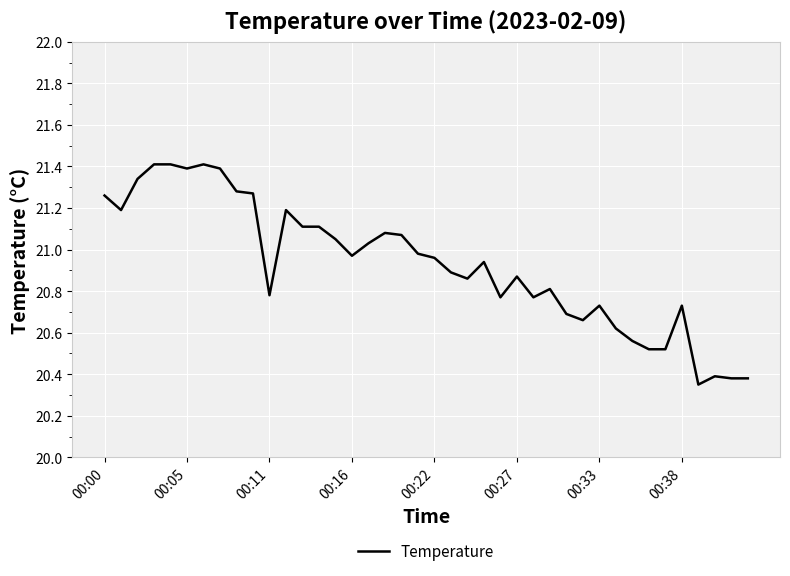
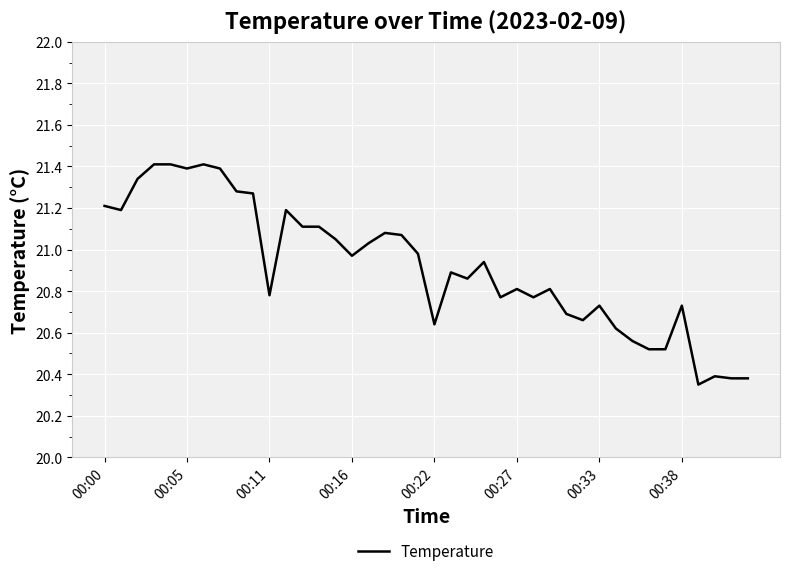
  {
-   "00:00": 21.26,
+   "00:00": 21.21,
    "00:05": 21.39,
    "00:11": 20.78,
    "00:16": 20.97,
-   "00:22": 20.96,
-   "00:27": 20.87,
+   "00:22": 20.64,
+   "00:27": 20.81,
    "00:33": 20.73,
    "00:38": 20.73
  }
